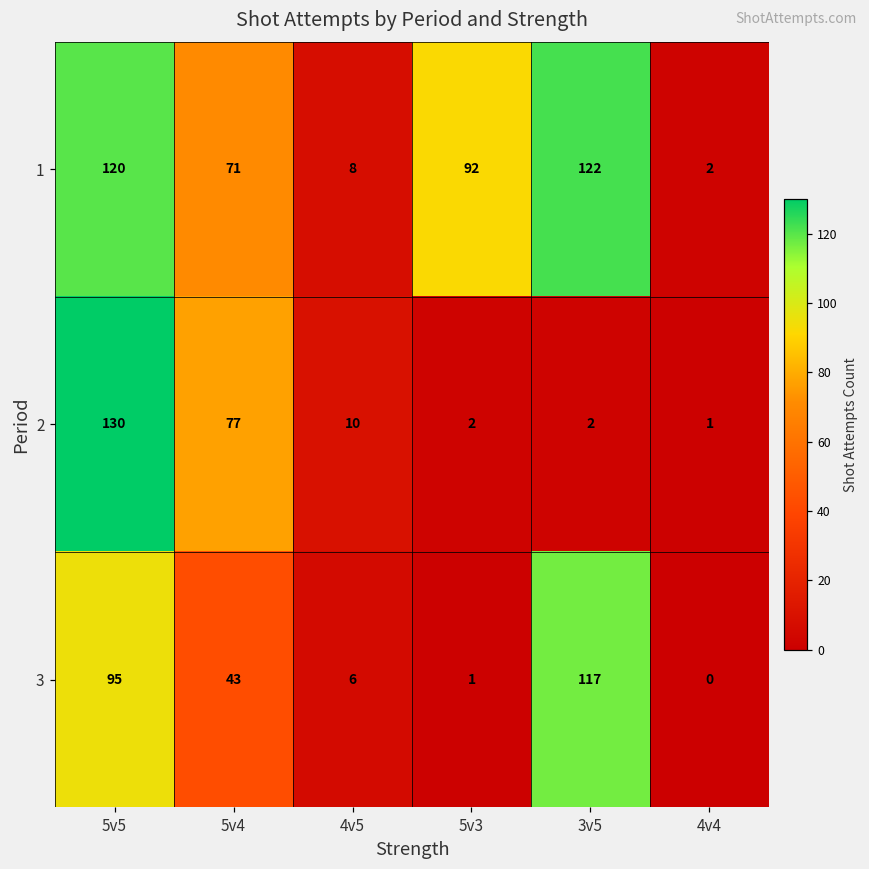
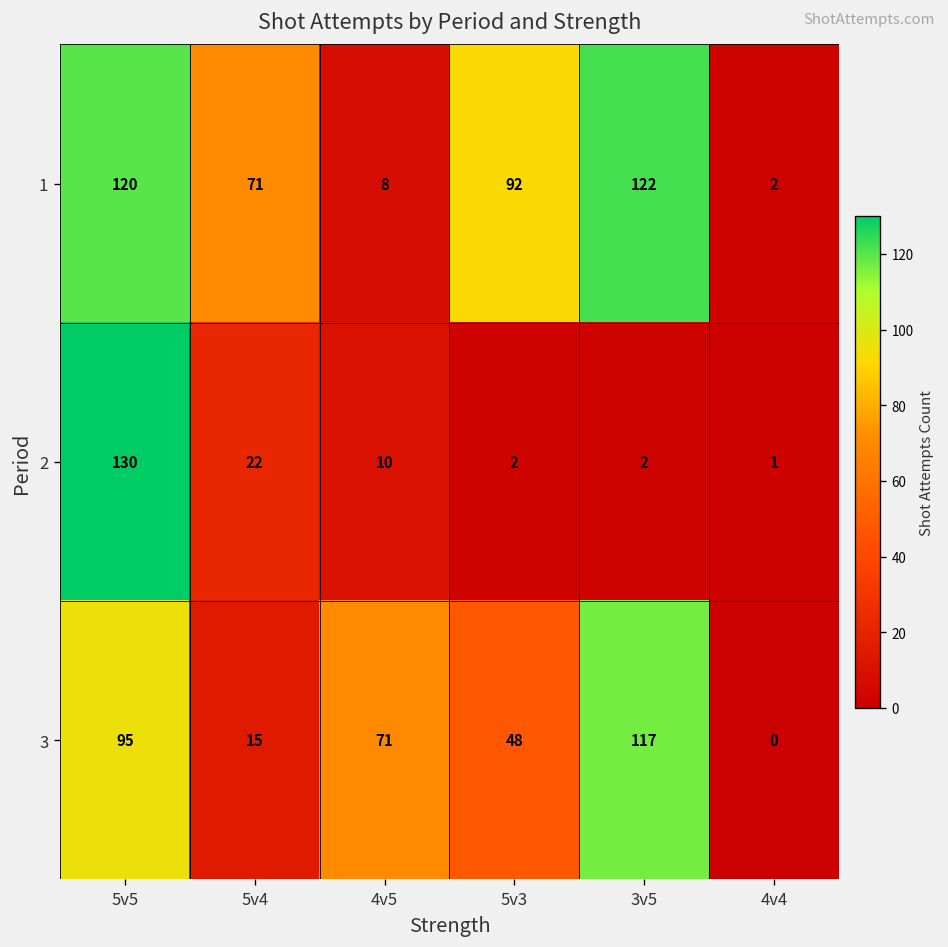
  {
    "1": {
      "5v5": 120,
      "5v4": 71,
      "4v5": 8,
      "5v3": 92,
      "3v5": 122,
      "4v4": 2
    },
    "2": {
      "5v5": 130,
-     "5v4": 77,
+     "5v4": 22,
      "4v5": 10,
      "5v3": 2,
      "3v5": 2,
      "4v4": 1
    },
    "3": {
      "5v5": 95,
-     "5v4": 43,
-     "4v5": 6,
-     "5v3": 1,
+     "5v4": 15,
+     "4v5": 71,
+     "5v3": 48,
      "3v5": 117,
      "4v4": 0
    }
  }
